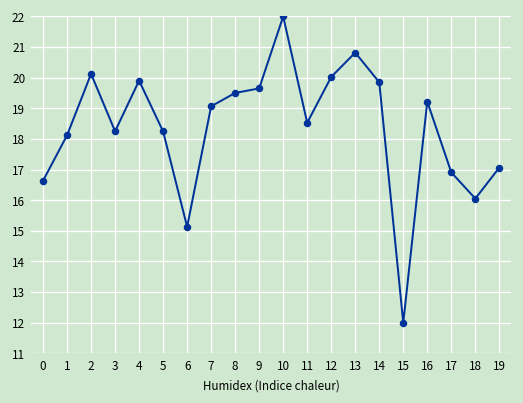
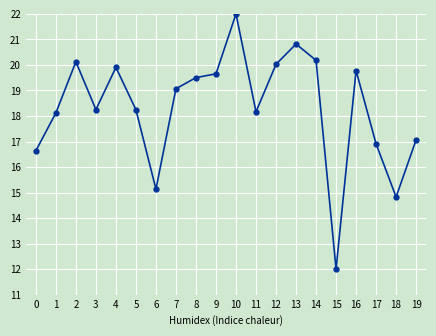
  {
    "0": 16.6,
    "1": 18.1,
    "2": 20.1,
    "3": 18.3,
    "4": 19.9,
    "5": 18.2,
    "6": 15.1,
    "7": 19.1,
    "8": 19.5,
    "9": 19.7,
    "10": 22.0,
-   "11": 18.5,
+   "11": 18.2,
    "12": 20.0,
    "13": 20.8,
-   "14": 19.9,
+   "14": 20.2,
    "15": 12.0,
-   "16": 19.2,
+   "16": 19.8,
    "17": 16.9,
-   "18": 16.1,
+   "18": 14.8,
    "19": 17.1
  }
